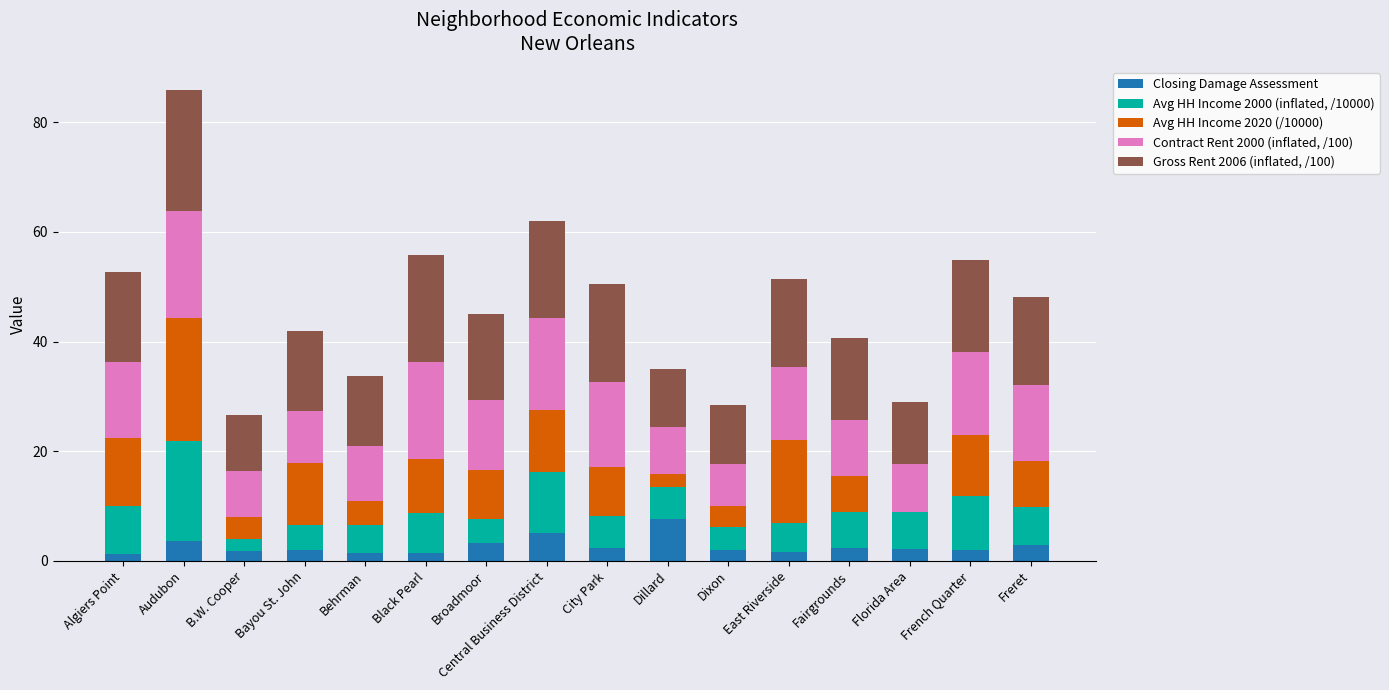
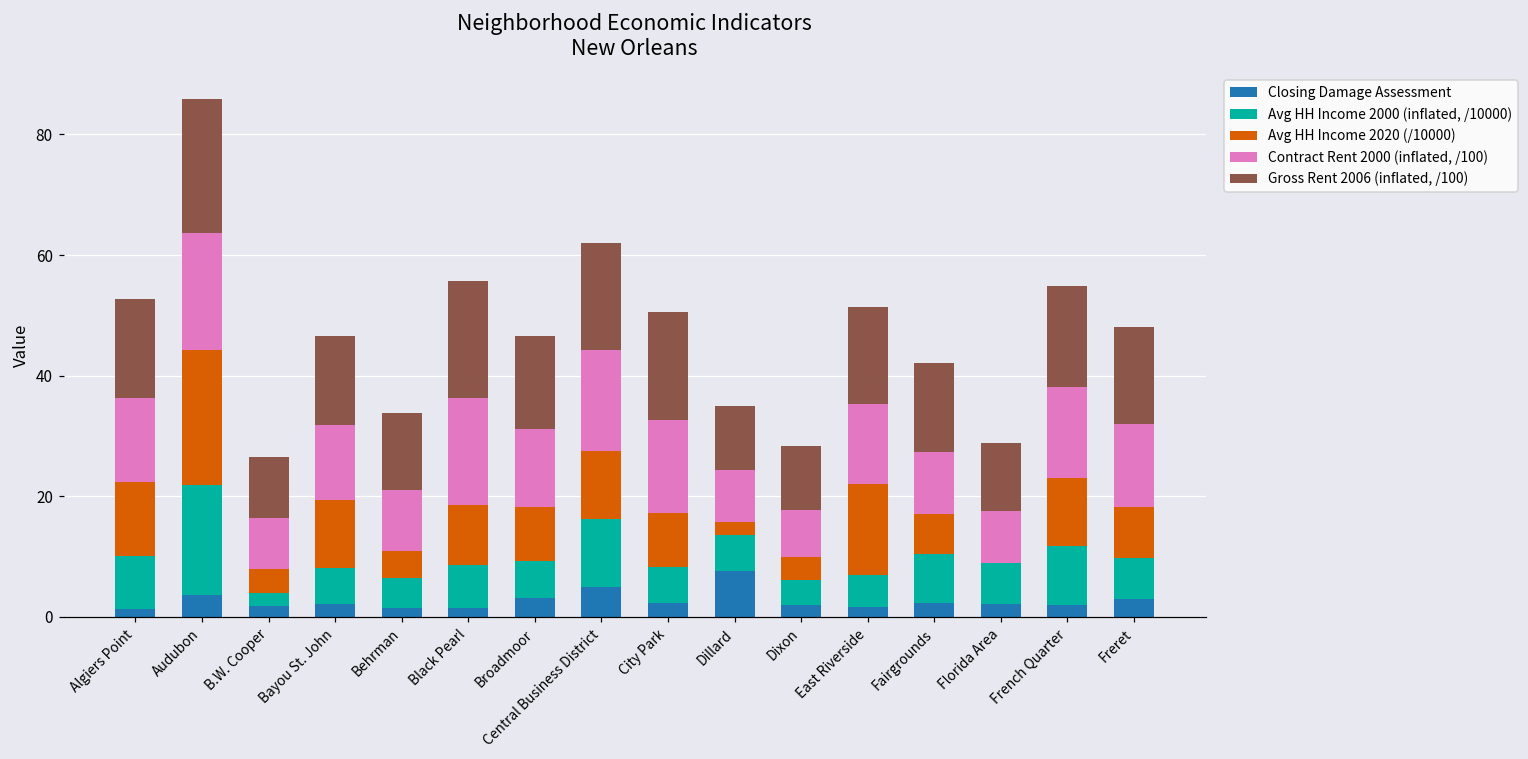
  {
    "Closing Damage Assessment": {
      "Algiers Point": 1,
      "Audubon": 4,
      "B.W. Cooper": 2,
      "Bayou St. John": 2,
      "Behrman": 1,
      "Black Pearl": 1,
      "Broadmoor": 3,
      "Central Business District": 5,
      "City Park": 2,
      "Dillard": 8,
      "Dixon": 2,
      "East Riverside": 2,
      "Fairgrounds": 2,
      "Florida Area": 2,
      "French Quarter": 2,
      "Freret": 3
    },
    "Avg HH Income 2000 (inflated, /10000)": {
      "Algiers Point": 9,
      "Audubon": 18,
      "B.W. Cooper": 2,
-     "Bayou St. John": 4,
+     "Bayou St. John": 6,
      "Behrman": 5,
      "Black Pearl": 7,
-     "Broadmoor": 4,
+     "Broadmoor": 6,
      "Central Business District": 11,
      "City Park": 6,
      "Dillard": 6,
      "Dixon": 4,
      "East Riverside": 5,
-     "Fairgrounds": 7,
+     "Fairgrounds": 8,
      "Florida Area": 7,
      "French Quarter": 10,
      "Freret": 7
    },
    "Avg HH Income 2020 (/10000)": {
      "Algiers Point": 12,
      "Audubon": 22,
      "B.W. Cooper": 4,
      "Bayou St. John": 11,
      "Behrman": 4,
      "Black Pearl": 10,
      "Broadmoor": 9,
      "Central Business District": 11,
      "City Park": 9,
      "Dillard": 2,
      "Dixon": 4,
      "East Riverside": 15,
      "Fairgrounds": 7,
      "Florida Area": 0,
      "French Quarter": 11,
      "Freret": 8
    },
    "Contract Rent 2000 (inflated, /100)": {
      "Algiers Point": 14,
      "Audubon": 19,
      "B.W. Cooper": 8,
-     "Bayou St. John": 9,
+     "Bayou St. John": 12,
      "Behrman": 10,
      "Black Pearl": 18,
      "Broadmoor": 13,
      "Central Business District": 17,
      "City Park": 15,
      "Dillard": 9,
      "Dixon": 8,
      "East Riverside": 13,
      "Fairgrounds": 10,
      "Florida Area": 9,
      "French Quarter": 15,
      "Freret": 14
    },
    "Gross Rent 2006 (inflated, /100)": {
      "Algiers Point": 16,
      "Audubon": 22,
      "B.W. Cooper": 10,
      "Bayou St. John": 15,
      "Behrman": 13,
      "Black Pearl": 19,
      "Broadmoor": 16,
      "Central Business District": 18,
      "City Park": 18,
      "Dillard": 11,
      "Dixon": 11,
      "East Riverside": 16,
      "Fairgrounds": 15,
      "Florida Area": 11,
      "French Quarter": 17,
      "Freret": 16
    }
  }
